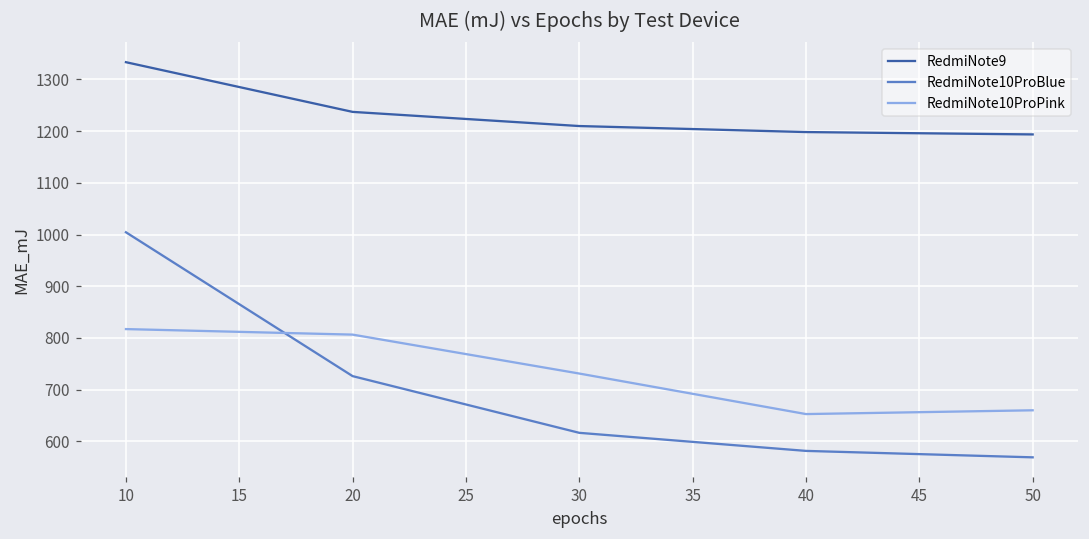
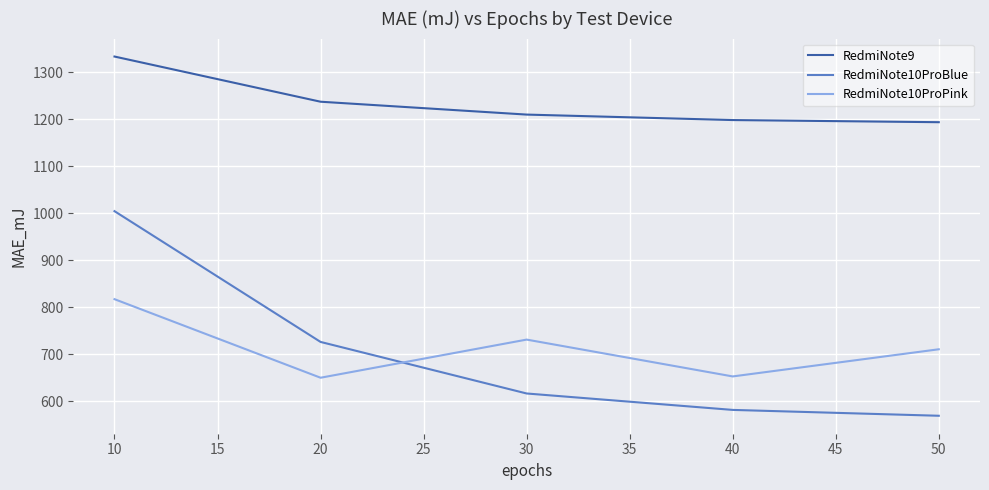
  {
    "RedmiNote10ProPink": {
      "10": 820,
-     "20": 810,
+     "20": 650,
      "30": 730,
      "40": 650,
-     "50": 660
+     "50": 710
    }
  }
